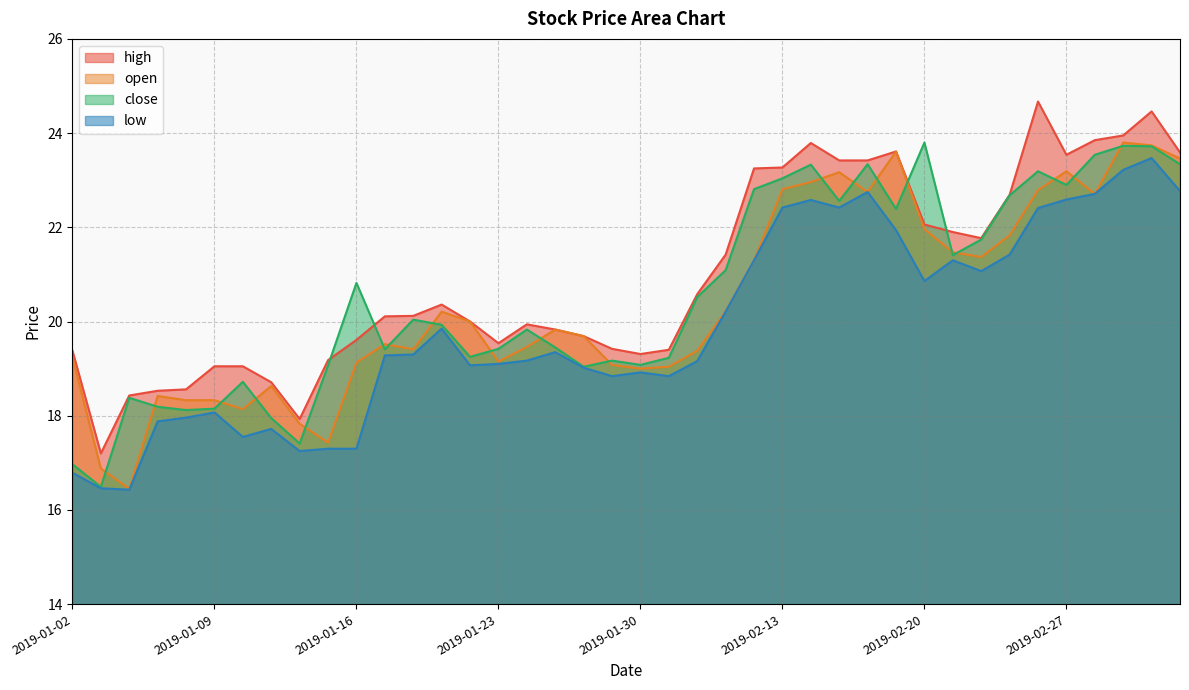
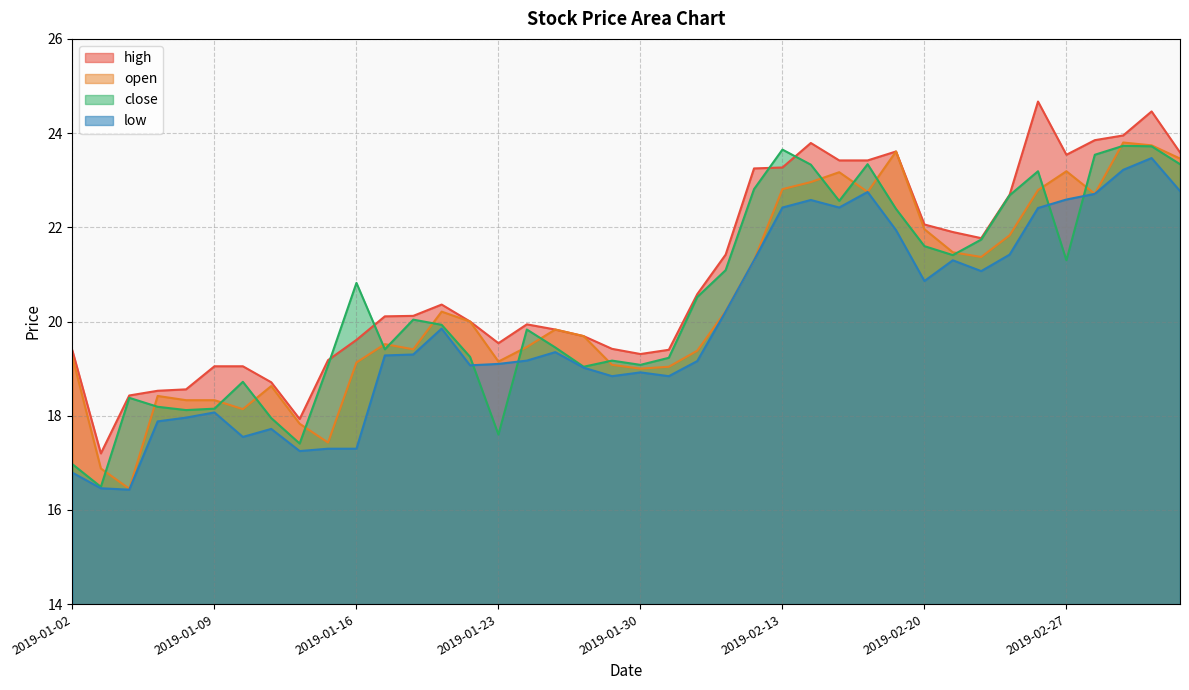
  {
    "close": {
      "2019-01-02": 17.0,
      "2019-01-09": 18.2,
      "2019-01-16": 20.8,
-     "2019-01-23": 19.4,
+     "2019-01-23": 17.6,
      "2019-01-30": 19.1,
-     "2019-02-13": 23.0,
-     "2019-02-20": 23.8,
-     "2019-02-27": 22.9
+     "2019-02-13": 23.7,
+     "2019-02-20": 21.6,
+     "2019-02-27": 21.3
    },
    "low": {
      "2019-01-02": 16.8,
      "2019-01-09": 18.1,
      "2019-01-16": 17.3,
      "2019-01-30": 18.9,
      "2019-02-13": 22.4,
      "2019-02-20": 20.9,
      "2019-02-27": 22.6
    }
  }
